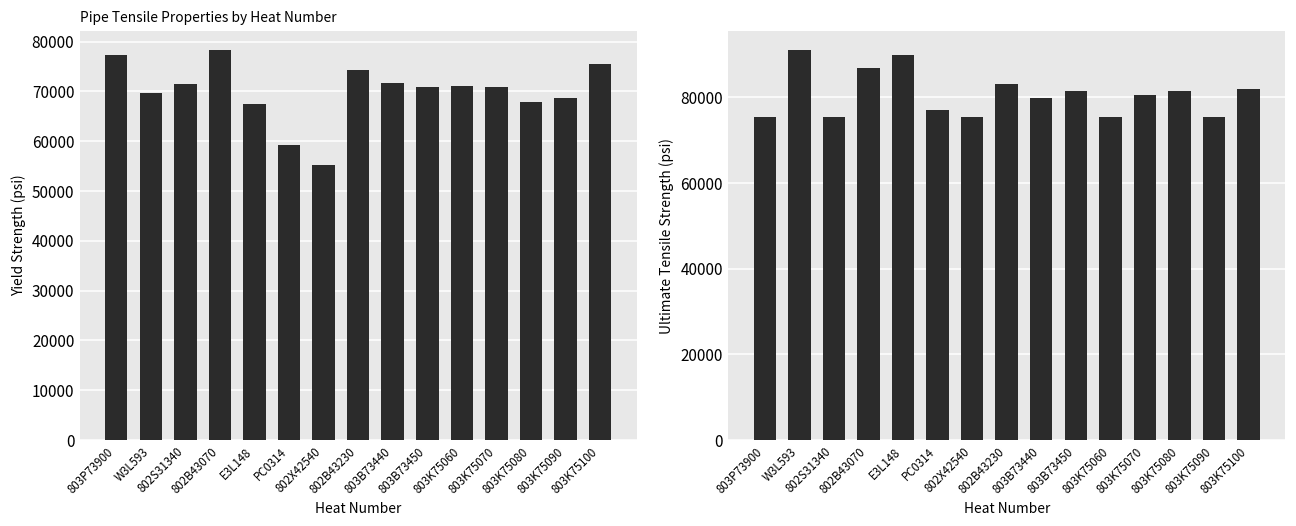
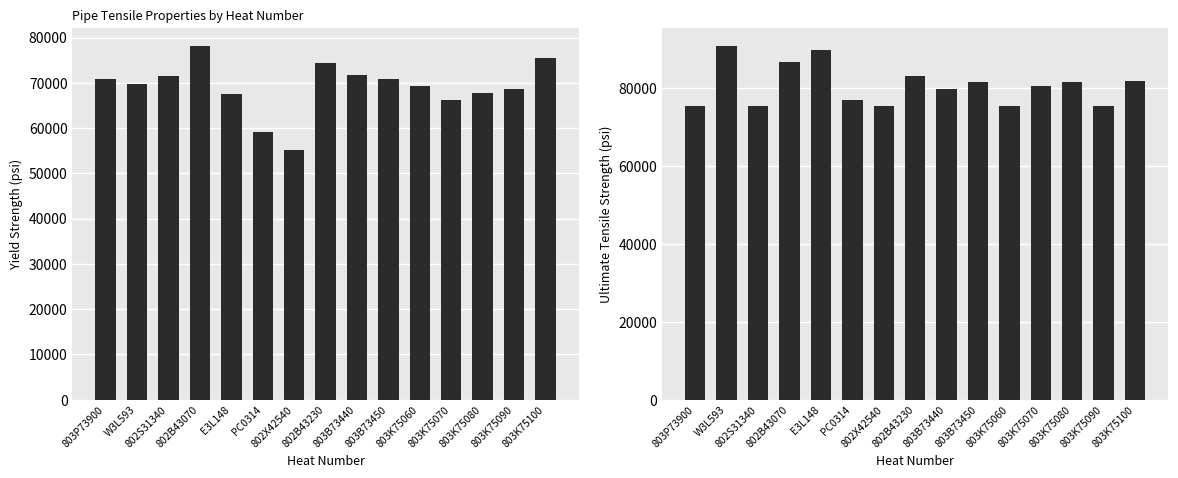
  {
    "Pipe Tensile Properties by Heat Number": {
-     "803P73900": 77000,
+     "803P73900": 71000,
      "W3L593": 70000,
      "802S31340": 71000,
      "802B43070": 78000,
      "E3L148": 68000,
      "PC0314": 59000,
      "802X42540": 55000,
      "802B43230": 74000,
      "803B73440": 72000,
      "803B73450": 71000,
-     "803K75060": 71000,
-     "803K75070": 71000,
+     "803K75060": 69000,
+     "803K75070": 66000,
      "803K75080": 68000,
      "803K75090": 69000,
      "803K75100": 75000
    }
  }
